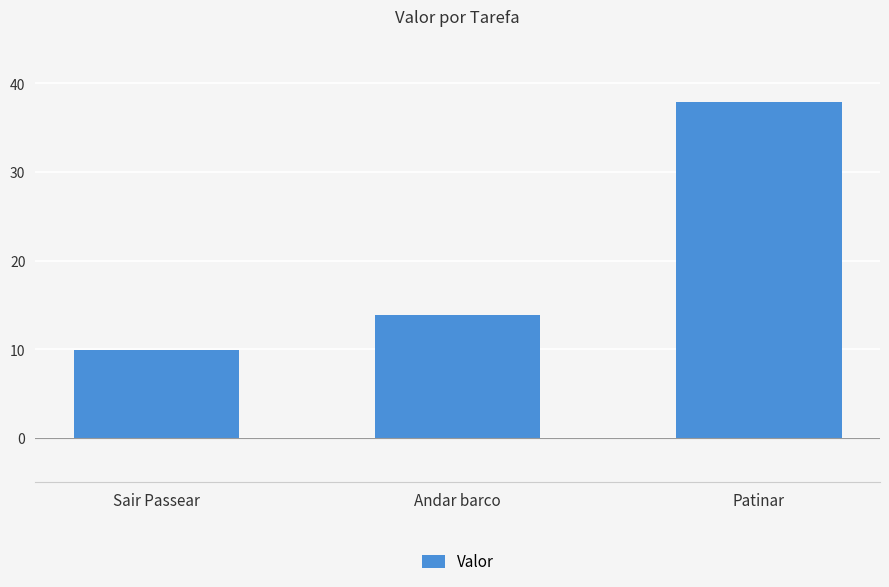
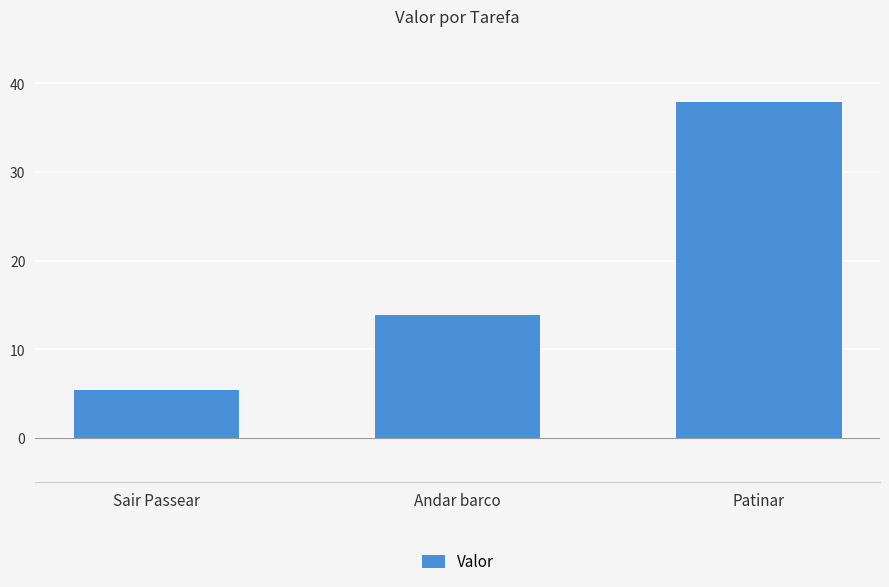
  {
-   "Sair Passear": 10,
+   "Sair Passear": 5,
    "Andar barco": 14,
    "Patinar": 38
  }
